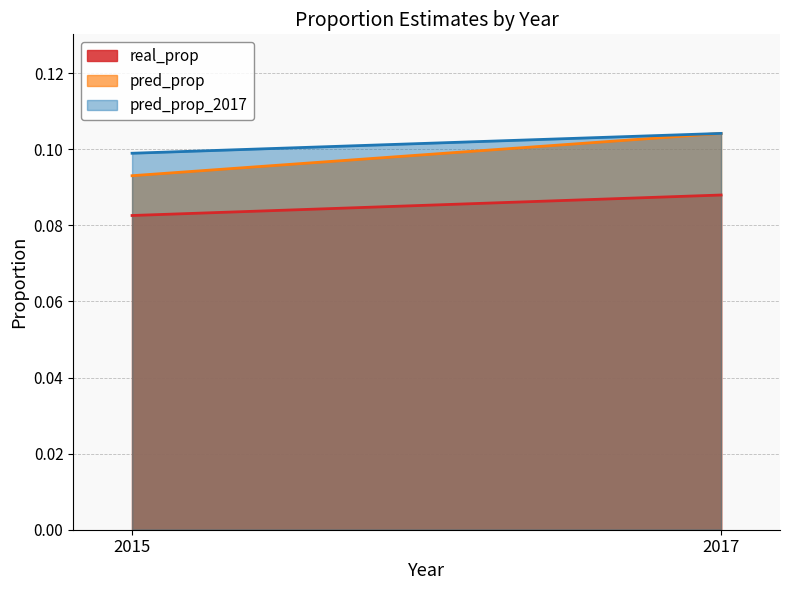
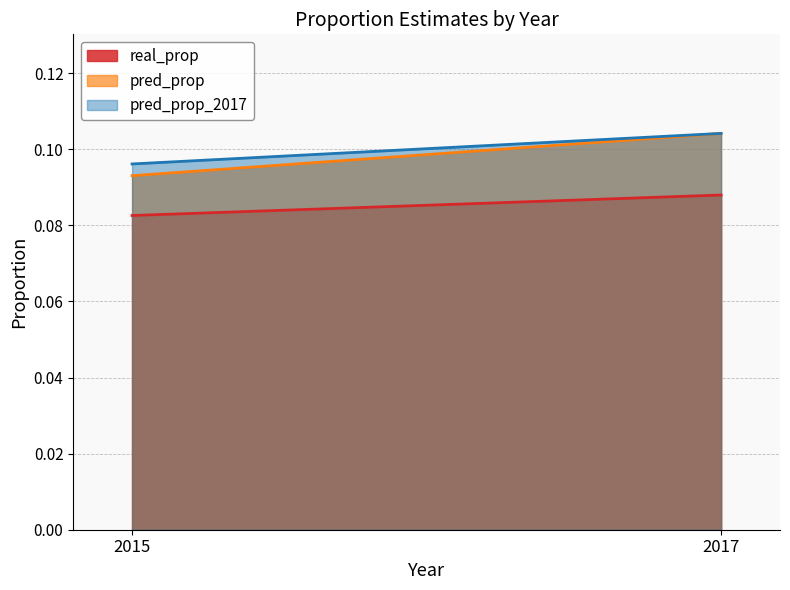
  {
    "real_prop": {
      "2015": 0.083,
      "2017": 0.088
    },
    "pred_prop": {
      "2015": 0.093
    },
    "pred_prop_2017": {
-     "2015": 0.099
+     "2015": 0.096
    }
  }
